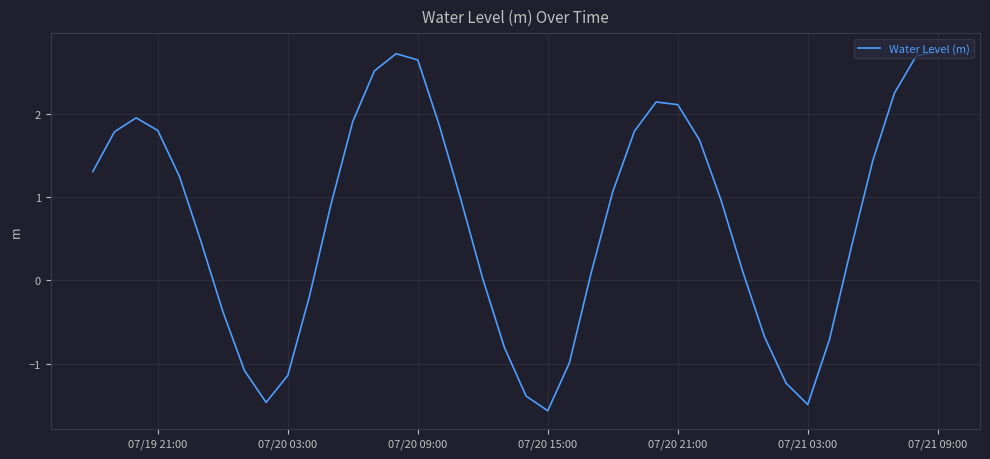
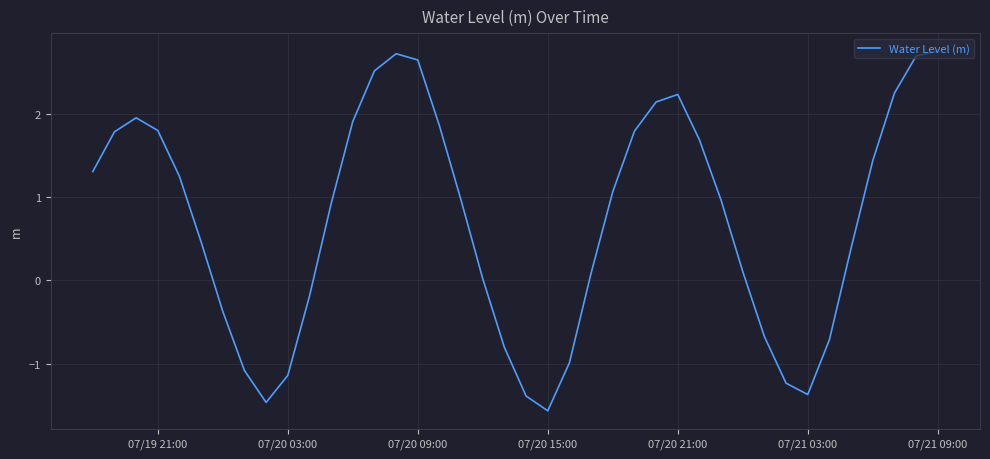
  {
    "07/19 21:00": 1.8,
    "07/20 03:00": -1.1,
    "07/20 09:00": 2.6,
    "07/20 15:00": -1.6,
-   "07/20 21:00": 2.1,
-   "07/21 03:00": -1.5
+   "07/20 21:00": 2.2,
+   "07/21 03:00": -1.4
  }
